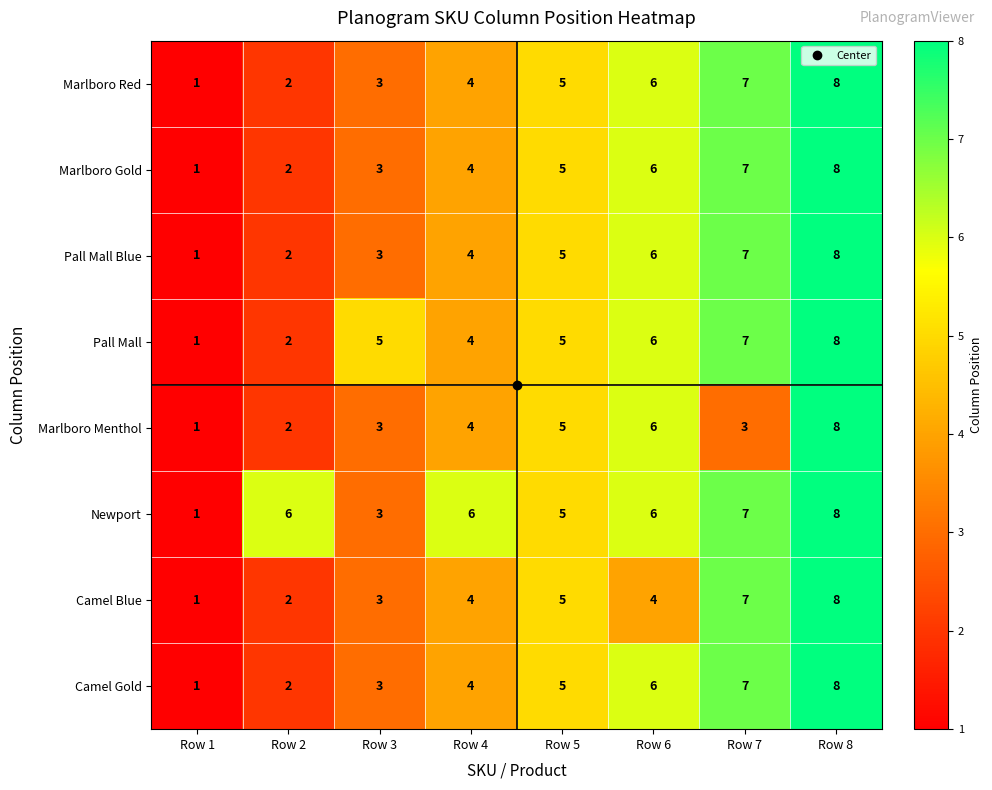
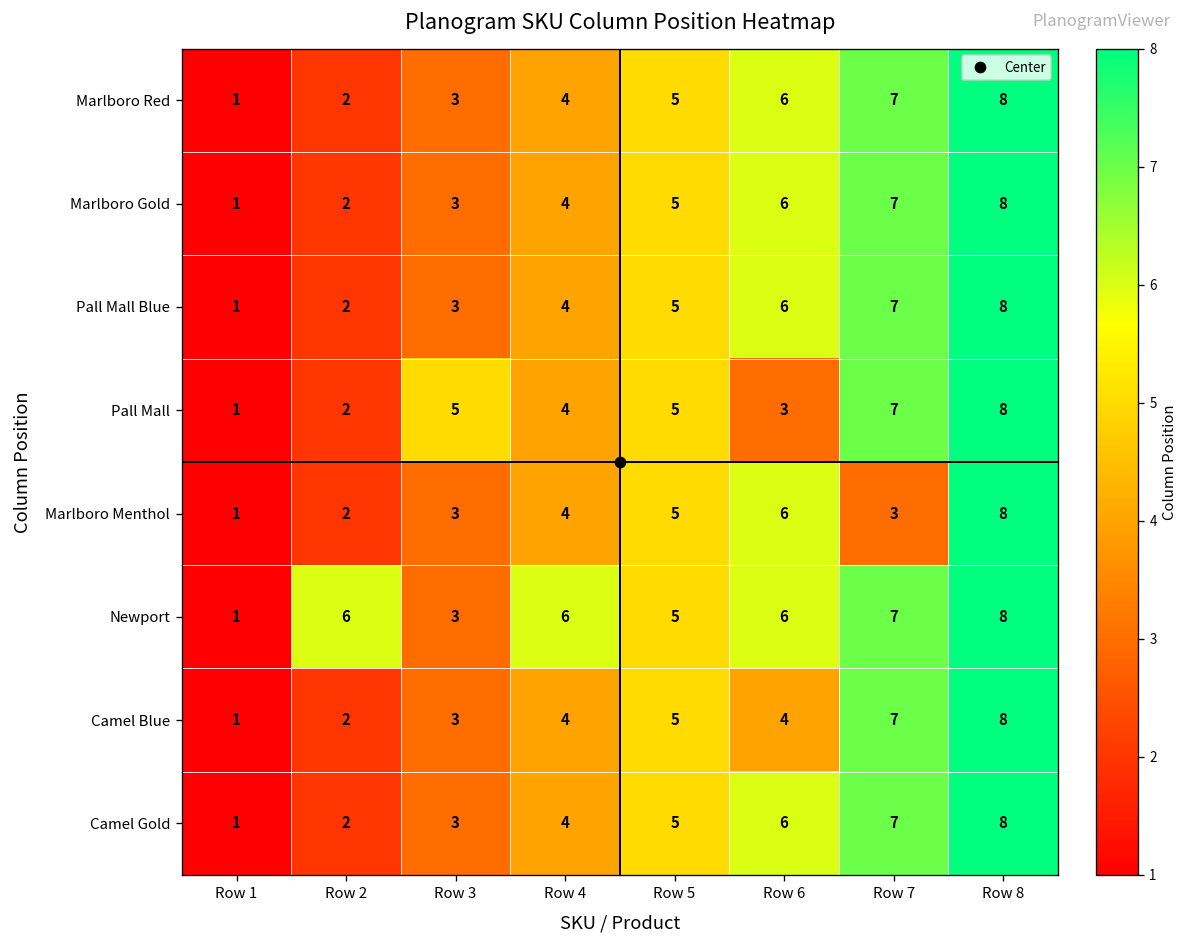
  {
    "Marlboro Red": {
      "Row 1": 1,
      "Row 2": 2,
      "Row 3": 3,
      "Row 4": 4,
      "Row 5": 5,
      "Row 6": 6,
      "Row 7": 7,
      "Row 8": 8
    },
    "Marlboro Gold": {
      "Row 1": 1,
      "Row 2": 2,
      "Row 3": 3,
      "Row 4": 4,
      "Row 5": 5,
      "Row 6": 6,
      "Row 7": 7,
      "Row 8": 8
    },
    "Pall Mall Blue": {
      "Row 1": 1,
      "Row 2": 2,
      "Row 3": 3,
      "Row 4": 4,
      "Row 5": 5,
      "Row 6": 6,
      "Row 7": 7,
      "Row 8": 8
    },
    "Pall Mall": {
      "Row 1": 1,
      "Row 2": 2,
      "Row 3": 5,
      "Row 4": 4,
      "Row 5": 5,
-     "Row 6": 6,
+     "Row 6": 3,
      "Row 7": 7,
      "Row 8": 8
    },
    "Marlboro Menthol": {
      "Row 1": 1,
      "Row 2": 2,
      "Row 3": 3,
      "Row 4": 4,
      "Row 5": 5,
      "Row 6": 6,
      "Row 7": 3,
      "Row 8": 8
    },
    "Newport": {
      "Row 1": 1,
      "Row 2": 6,
      "Row 3": 3,
      "Row 4": 6,
      "Row 5": 5,
      "Row 6": 6,
      "Row 7": 7,
      "Row 8": 8
    },
    "Camel Blue": {
      "Row 1": 1,
      "Row 2": 2,
      "Row 3": 3,
      "Row 4": 4,
      "Row 5": 5,
      "Row 6": 4,
      "Row 7": 7,
      "Row 8": 8
    },
    "Camel Gold": {
      "Row 1": 1,
      "Row 2": 2,
      "Row 3": 3,
      "Row 4": 4,
      "Row 5": 5,
      "Row 6": 6,
      "Row 7": 7,
      "Row 8": 8
    }
  }
